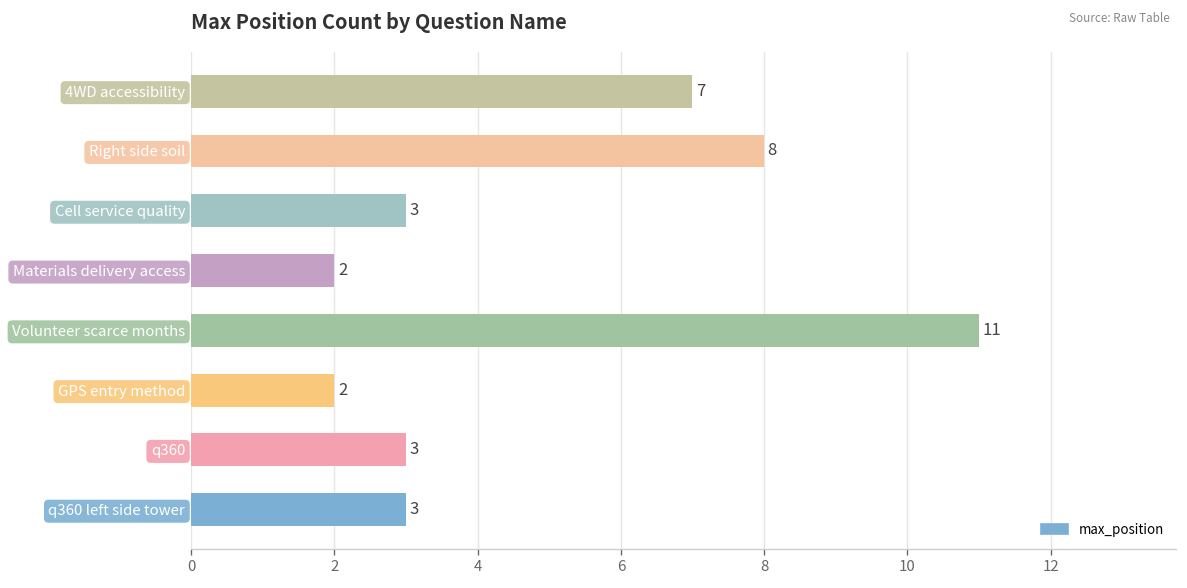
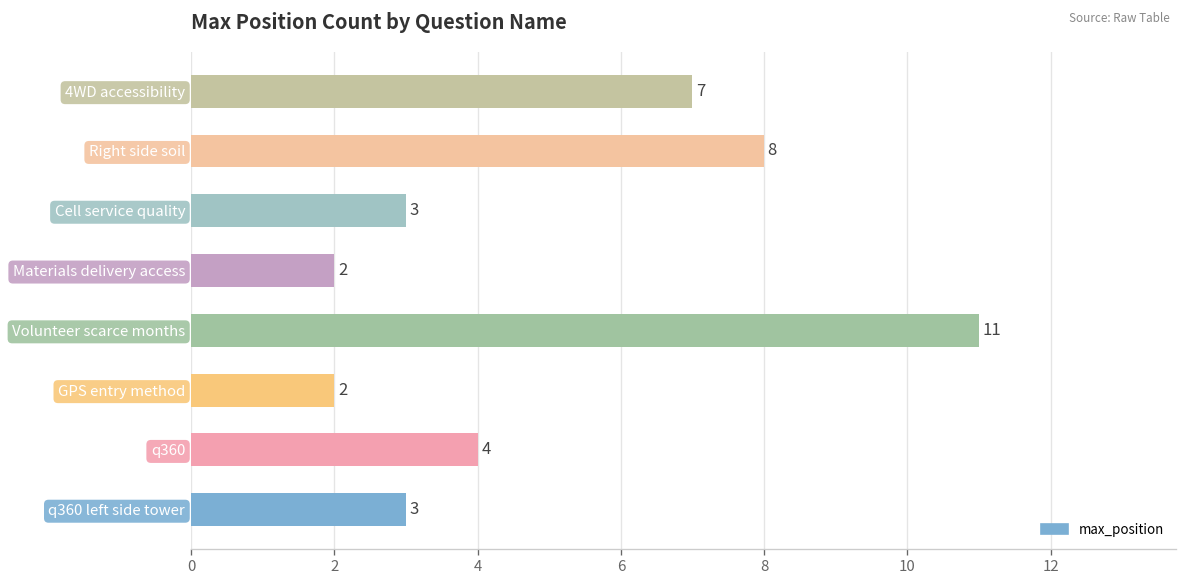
  {
    "4WD accessibility": 7,
    "Right side soil": 8,
    "Cell service quality": 3,
    "Materials delivery access": 2,
    "Volunteer scarce months": 11,
    "GPS entry method": 2,
-   "q360": 3,
+   "q360": 4,
    "q360 left side tower": 3
  }
